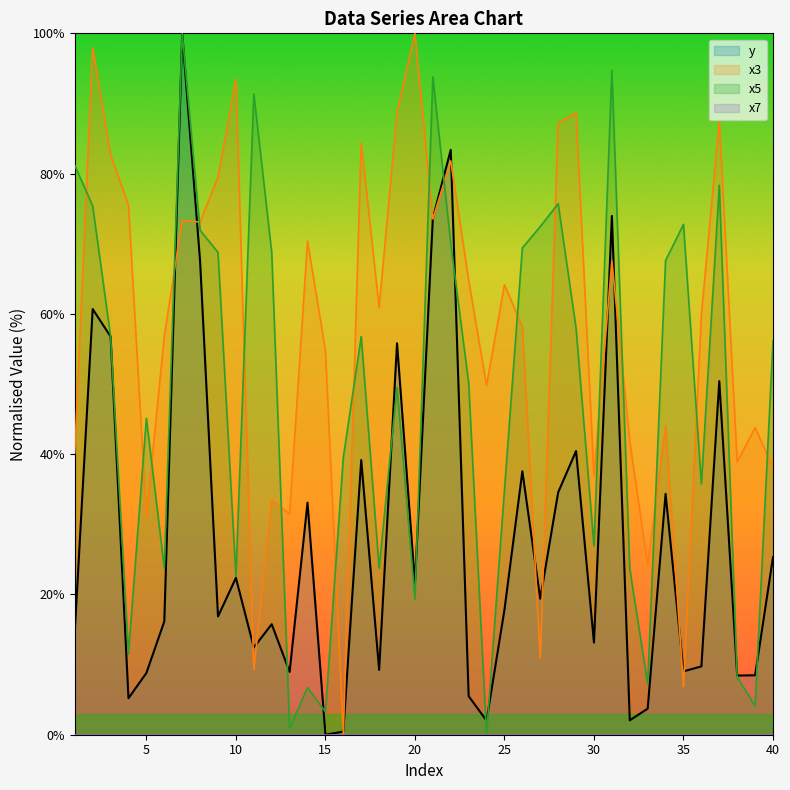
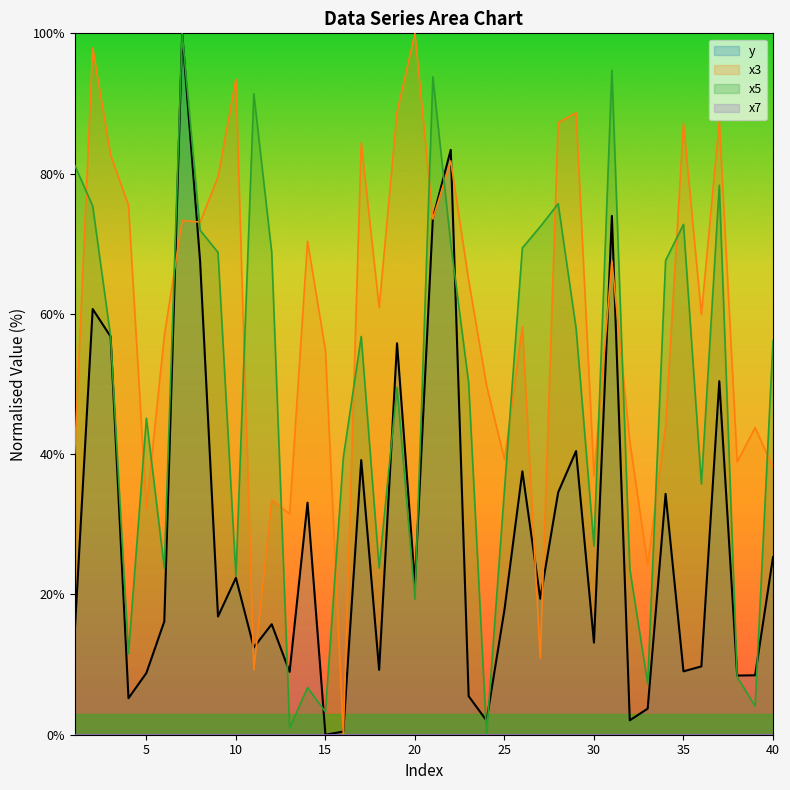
  {
    "x3": {
-     "5": "31%",
+     "5": "32%",
      "10": "93%",
      "15": "55%",
      "20": "100%",
-     "25": "64%",
+     "25": "39%",
      "30": "37%",
-     "35": "7%",
+     "35": "87%",
      "40": "38%"
    }
  }
